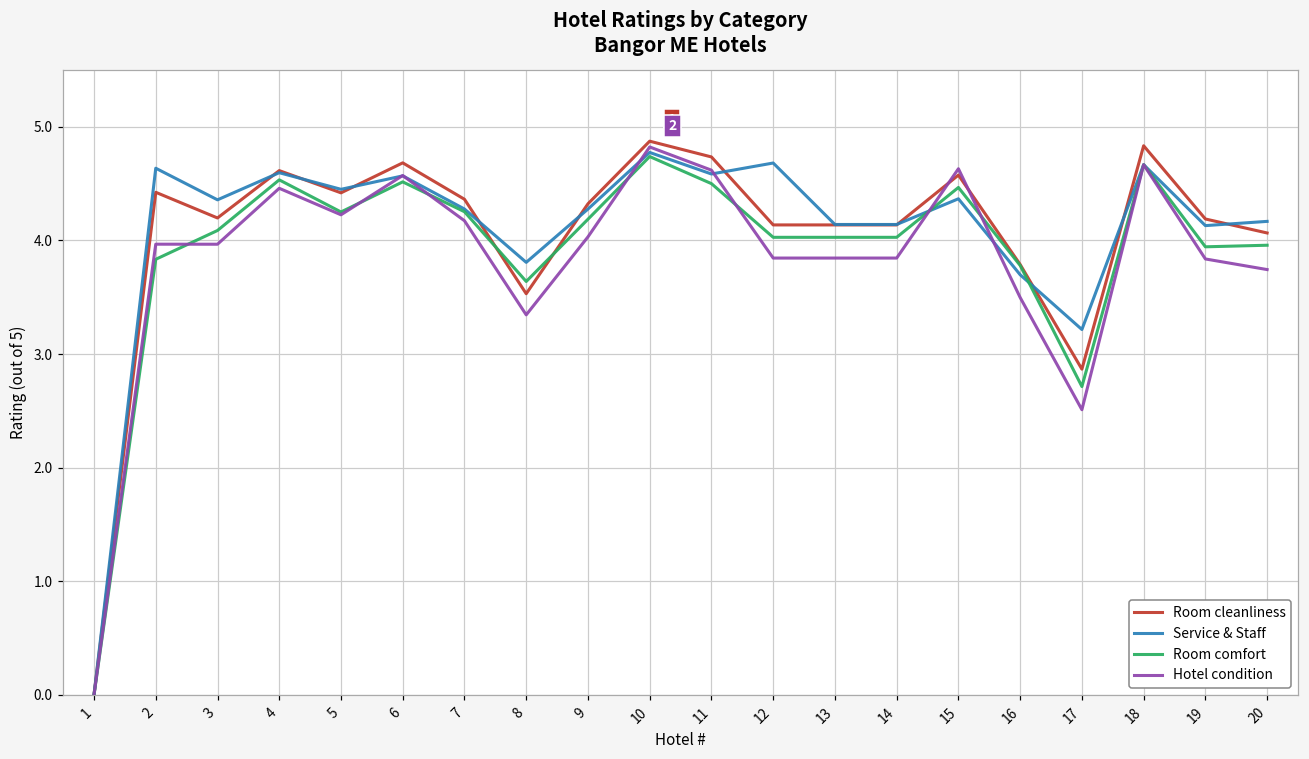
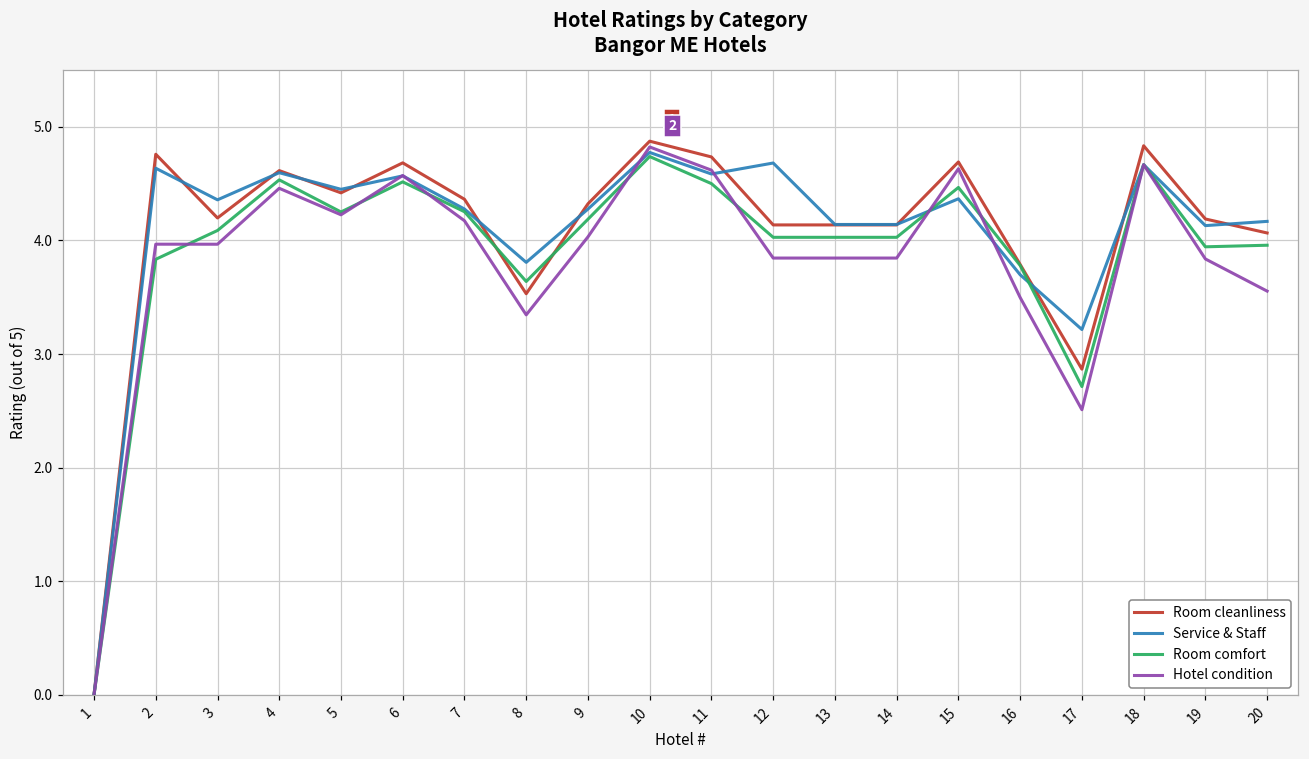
  {
    "Room cleanliness": {
-     "2": 4.42,
+     "2": 4.76,
      "3": 4.20,
      "5": 4.42,
      "6": 4.68,
      "7": 4.36,
      "8": 3.53,
      "9": 4.32,
      "11": 4.73,
      "12": 4.14,
-     "15": 4.58,
+     "15": 4.69,
      "17": 2.87,
      "18": 4.83,
      "19": 4.19,
      "20": 4.07
    },
    "Service & Staff": {
      "2": 4.64,
      "3": 4.36,
      "5": 4.45,
      "8": 3.81,
      "9": 4.28,
      "10": 4.77,
      "11": 4.58,
      "12": 4.68,
      "15": 4.37,
      "16": 3.70,
      "17": 3.22,
      "19": 4.13,
      "20": 4.17
    },
    "Room comfort": {
      "2": 3.83,
      "3": 4.09,
      "4": 4.53,
      "5": 4.25,
      "6": 4.52,
      "8": 3.64,
      "9": 4.19,
      "10": 4.74,
      "11": 4.50,
      "12": 4.03,
      "13": 4.03,
      "14": 4.03,
      "15": 4.47,
      "17": 2.71,
      "19": 3.94,
      "20": 3.96
    },
    "Hotel condition": {
      "2": 3.97,
      "3": 3.97,
      "4": 4.46,
      "5": 4.23,
      "7": 4.17,
      "8": 3.34,
      "9": 4.03,
      "10": 4.82,
      "11": 4.62,
      "12": 3.84,
      "13": 3.84,
      "14": 3.84,
      "15": 4.63,
      "16": 3.50,
      "17": 2.51,
      "19": 3.84,
-     "20": 3.74
+     "20": 3.55
    }
  }
